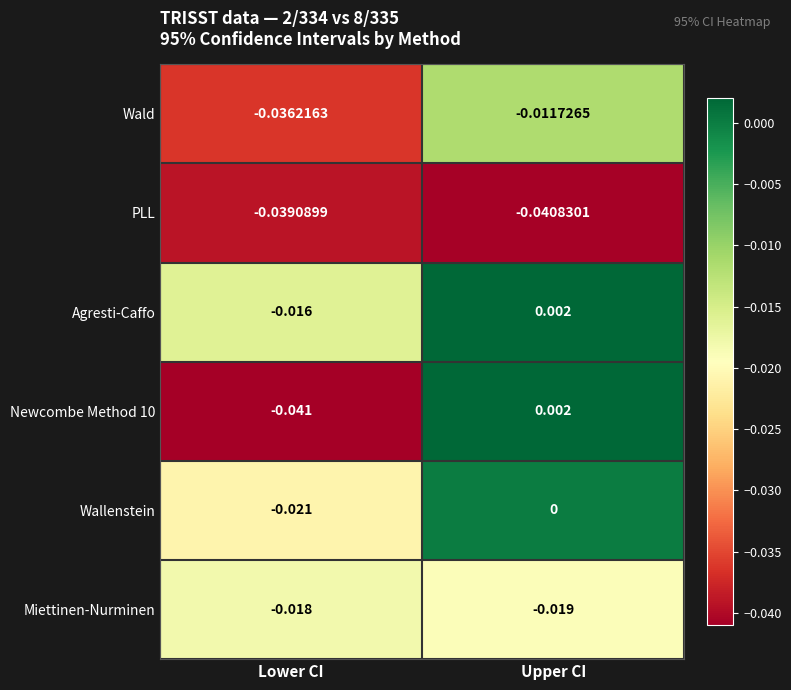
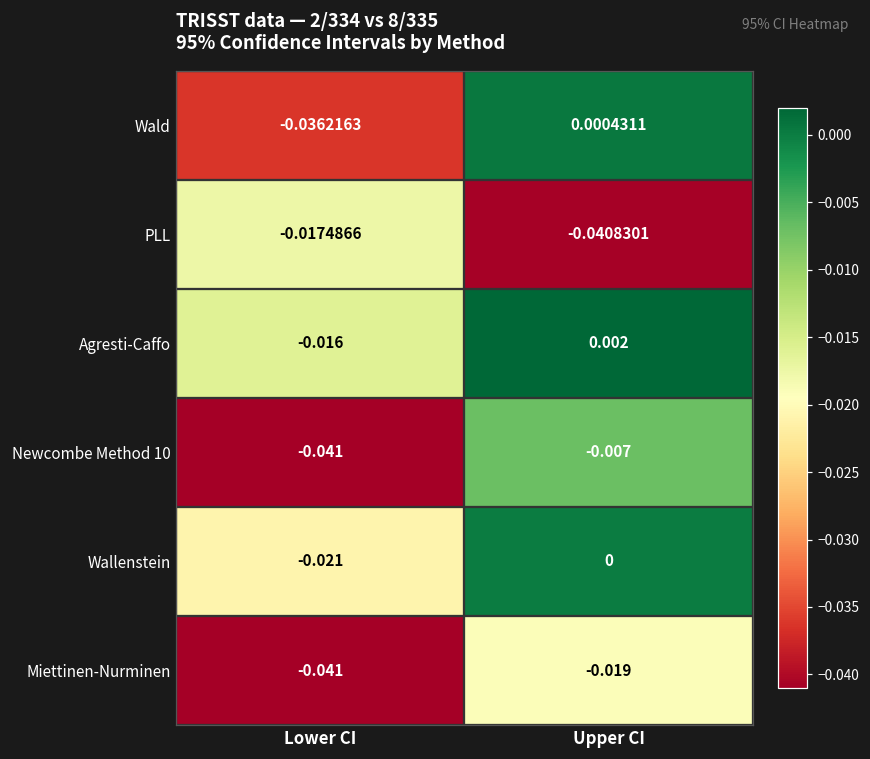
  {
    "Wald": {
      "Lower CI": -0.0362163,
-     "Upper CI": -0.0117265
+     "Upper CI": 0.0004311
    },
    "PLL": {
-     "Lower CI": -0.0390899,
+     "Lower CI": -0.0174866,
      "Upper CI": -0.0408301
    },
    "Agresti-Caffo": {
      "Lower CI": -0.016,
      "Upper CI": 0.002
    },
    "Newcombe Method 10": {
      "Lower CI": -0.041,
-     "Upper CI": 0.002
+     "Upper CI": -0.007
    },
    "Wallenstein": {
      "Lower CI": -0.021,
      "Upper CI": 0
    },
    "Miettinen-Nurminen": {
-     "Lower CI": -0.018,
+     "Lower CI": -0.041,
      "Upper CI": -0.019
    }
  }
